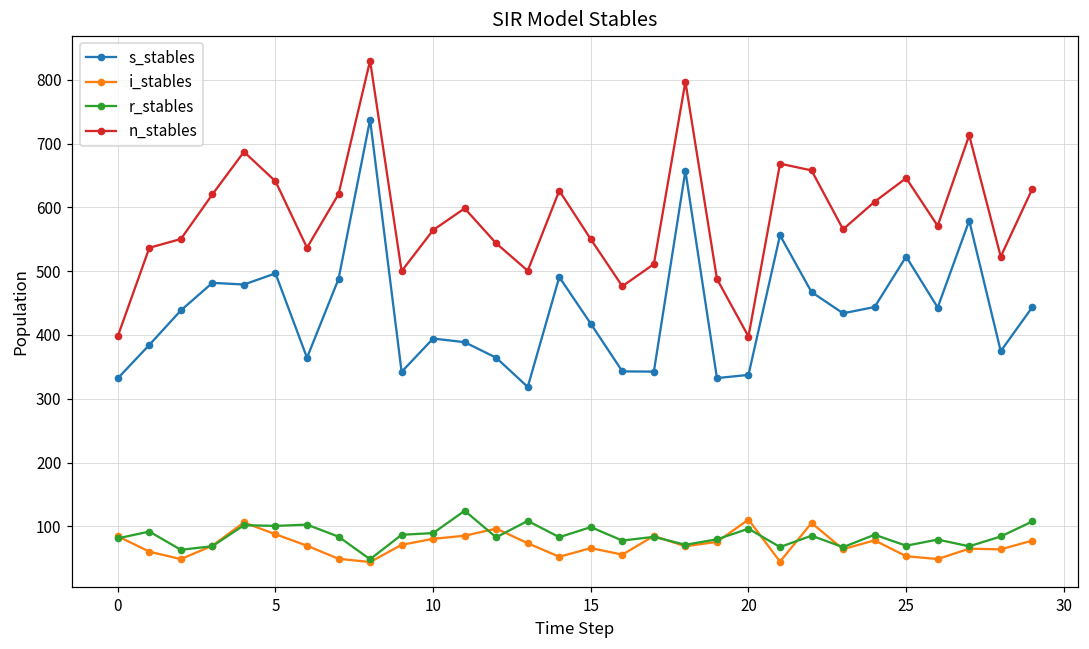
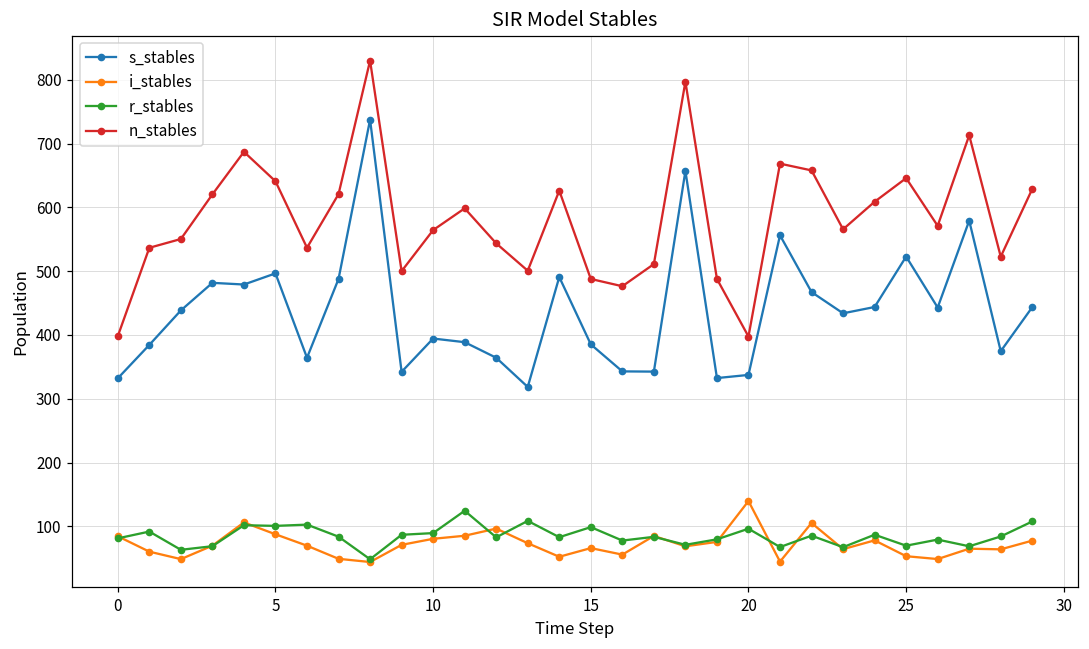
  {
    "s_stables": {
      "0": 330,
      "5": 500,
      "10": 390,
-     "15": 420,
+     "15": 390,
      "20": 340,
      "25": 520
    },
    "i_stables": {
      "5": 90,
      "10": 80,
      "15": 70,
-     "20": 110,
+     "20": 140,
      "25": 50
    },
    "r_stables": {
      "5": 100,
      "10": 90,
      "15": 100,
      "20": 100,
      "25": 70
    },
    "n_stables": {
      "0": 400,
      "5": 640,
      "10": 560,
-     "15": 550,
+     "15": 490,
      "20": 400,
      "25": 650
    }
  }
